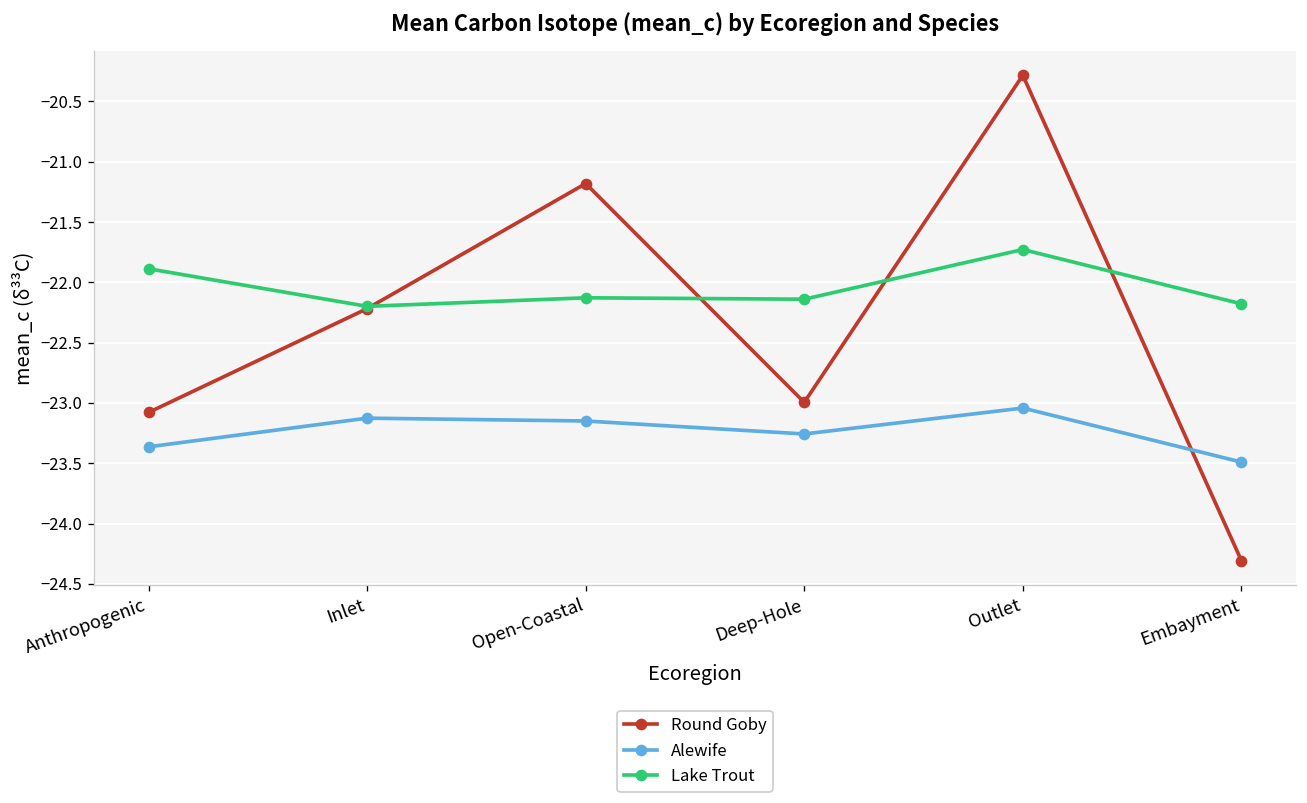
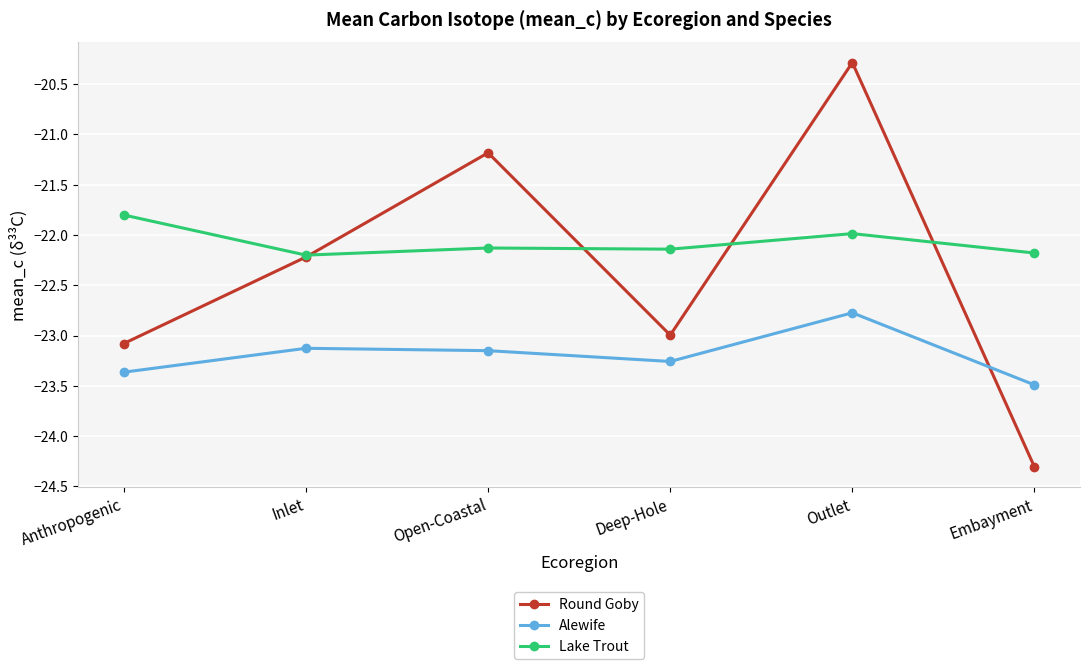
  {
    "Round Goby": {
      "Anthropogenic": -23.08,
      "Open-Coastal": -21.18,
      "Deep-Hole": -23.00,
      "Outlet": -20.29,
      "Embayment": -24.31
    },
    "Alewife": {
      "Anthropogenic": -23.36,
      "Inlet": -23.13,
      "Open-Coastal": -23.15,
      "Deep-Hole": -23.26,
-     "Outlet": -23.04,
+     "Outlet": -22.77,
      "Embayment": -23.49
    },
    "Lake Trout": {
-     "Anthropogenic": -21.89,
+     "Anthropogenic": -21.80,
      "Open-Coastal": -22.13,
      "Deep-Hole": -22.14,
-     "Outlet": -21.73,
+     "Outlet": -21.99,
      "Embayment": -22.18
    }
  }
